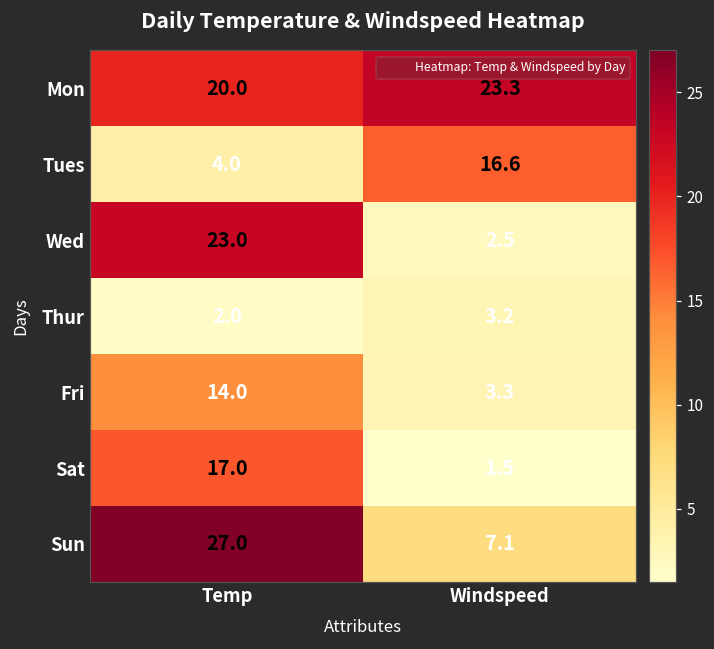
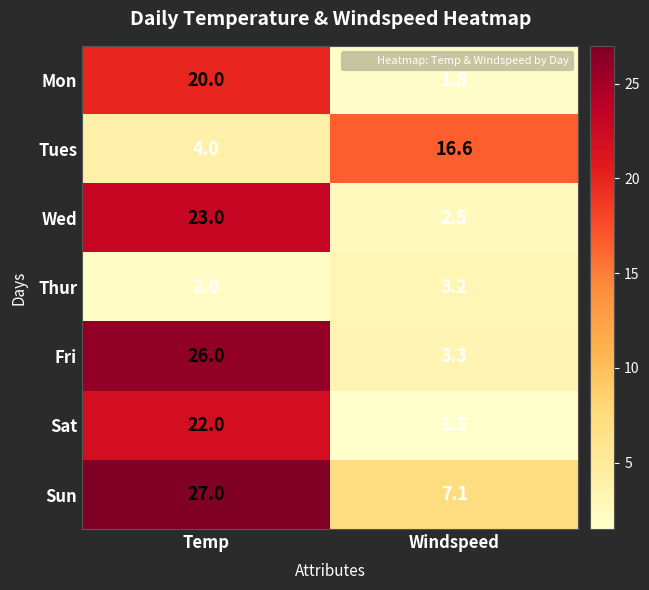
  {
    "Mon": {
      "Temp": 20.0,
-     "Windspeed": 23.3
+     "Windspeed": 1.8
    },
    "Tues": {
      "Temp": 4.0,
      "Windspeed": 16.6
    },
    "Wed": {
      "Temp": 23.0,
      "Windspeed": 2.5
    },
    "Thur": {
      "Temp": 2.0,
      "Windspeed": 3.2
    },
    "Fri": {
-     "Temp": 14.0,
+     "Temp": 26.0,
      "Windspeed": 3.3
    },
    "Sat": {
-     "Temp": 17.0,
+     "Temp": 22.0,
      "Windspeed": 1.5
    },
    "Sun": {
      "Temp": 27.0,
      "Windspeed": 7.1
    }
  }
